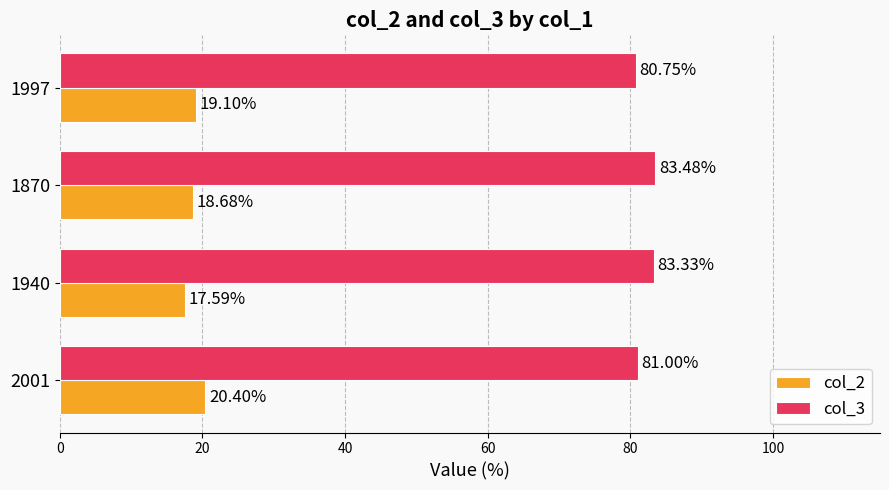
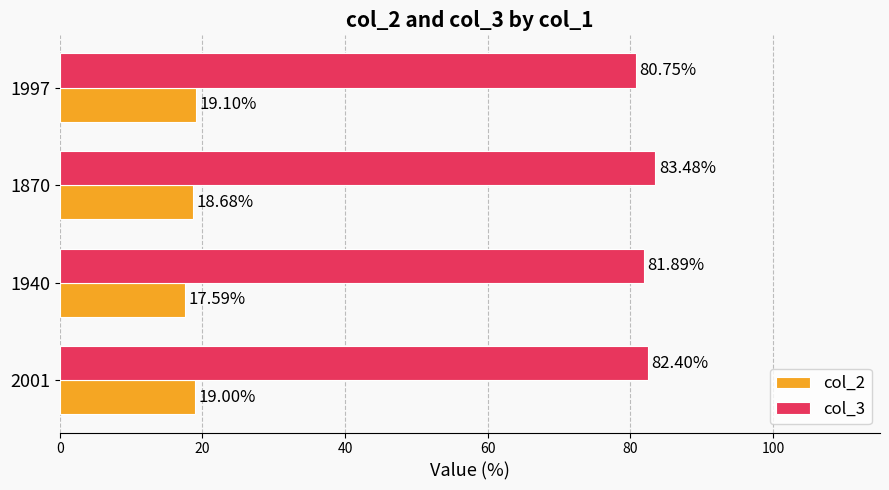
  {
    "col_2": {
      "1997": "19.10%",
      "1870": "18.68%",
      "1940": "17.59%",
-     "2001": "20.40%"
+     "2001": "19.00%"
    },
    "col_3": {
      "1997": "80.75%",
      "1870": "83.48%",
-     "1940": "83.33%",
-     "2001": "81.00%"
+     "1940": "81.89%",
+     "2001": "82.40%"
    }
  }
